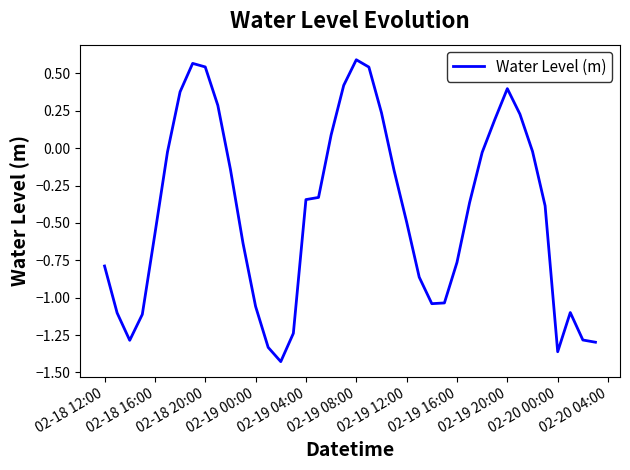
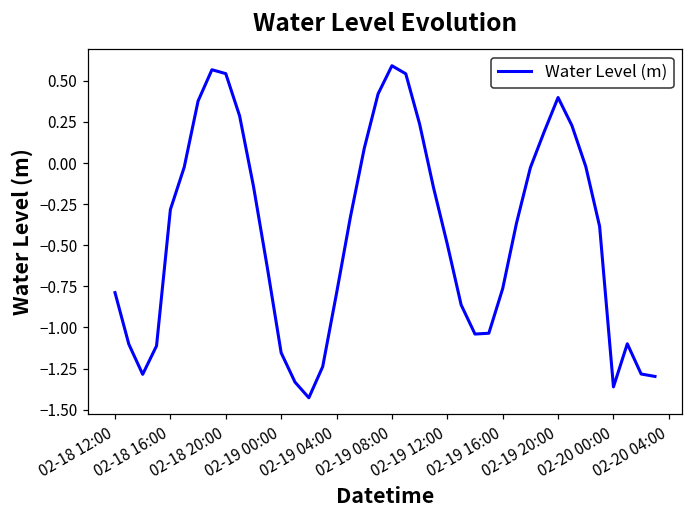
  {
    "02-18 12:00": -0.79,
-   "02-18 16:00": -0.57,
+   "02-18 16:00": -0.28,
    "02-18 20:00": 0.54,
-   "02-19 00:00": -1.06,
-   "02-19 04:00": -0.34,
+   "02-19 00:00": -1.15,
+   "02-19 04:00": -0.79,
    "02-19 08:00": 0.59,
    "02-19 12:00": -0.49,
    "02-19 16:00": -0.76,
    "02-19 20:00": 0.40,
    "02-20 00:00": -1.36
  }
